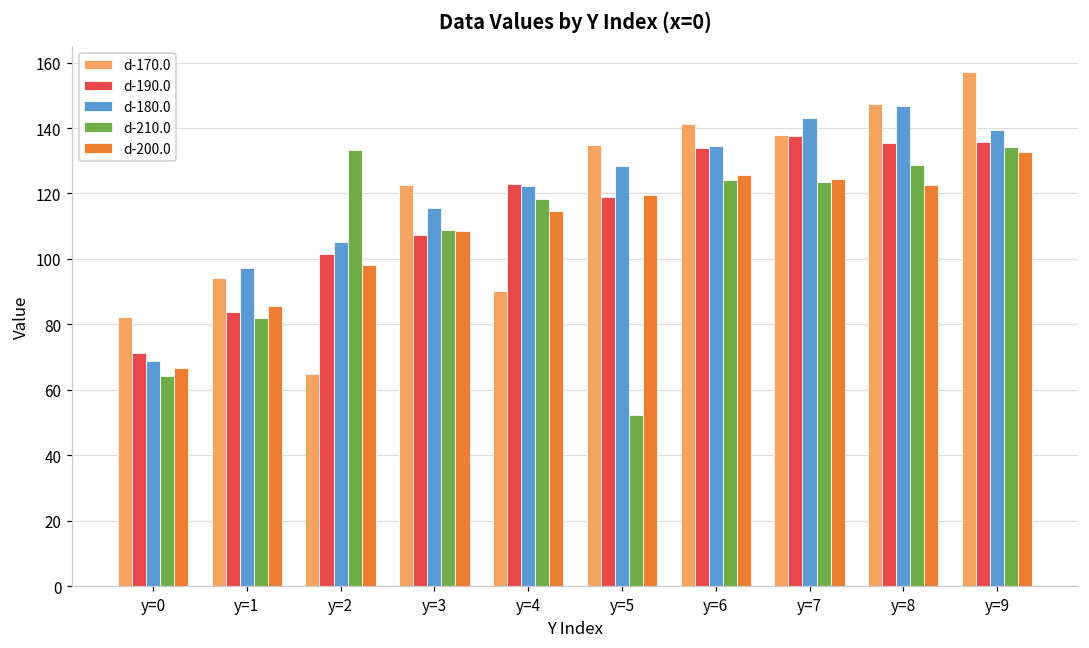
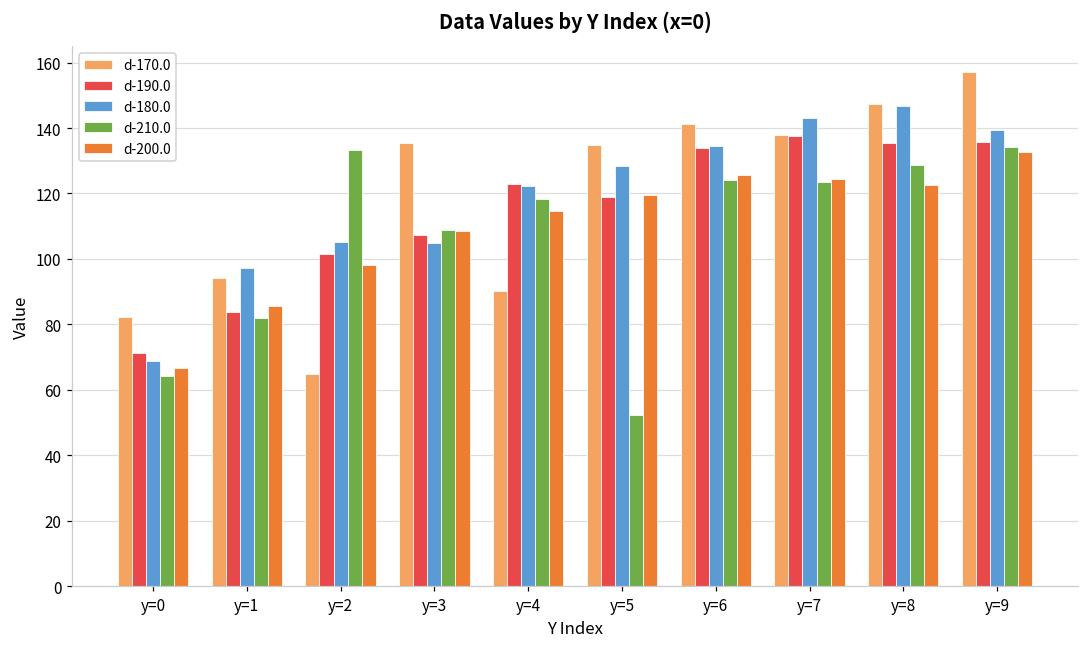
  {
    "d-170.0": {
      "y=0": 82,
      "y=1": 94,
      "y=2": 65,
-     "y=3": 123,
+     "y=3": 135,
      "y=4": 90,
      "y=5": 135,
      "y=6": 141,
      "y=7": 138,
      "y=8": 147,
      "y=9": 157
    },
    "d-180.0": {
      "y=0": 69,
      "y=1": 97,
      "y=2": 105,
-     "y=3": 116,
+     "y=3": 105,
      "y=4": 122,
      "y=5": 128,
      "y=6": 135,
      "y=7": 143,
      "y=8": 147,
      "y=9": 139
    },
    "d-210.0": {
      "y=0": 64,
      "y=1": 82,
      "y=2": 133,
      "y=3": 109,
      "y=4": 118,
      "y=5": 52,
      "y=6": 124,
      "y=7": 123,
      "y=8": 129,
      "y=9": 134
    }
  }
